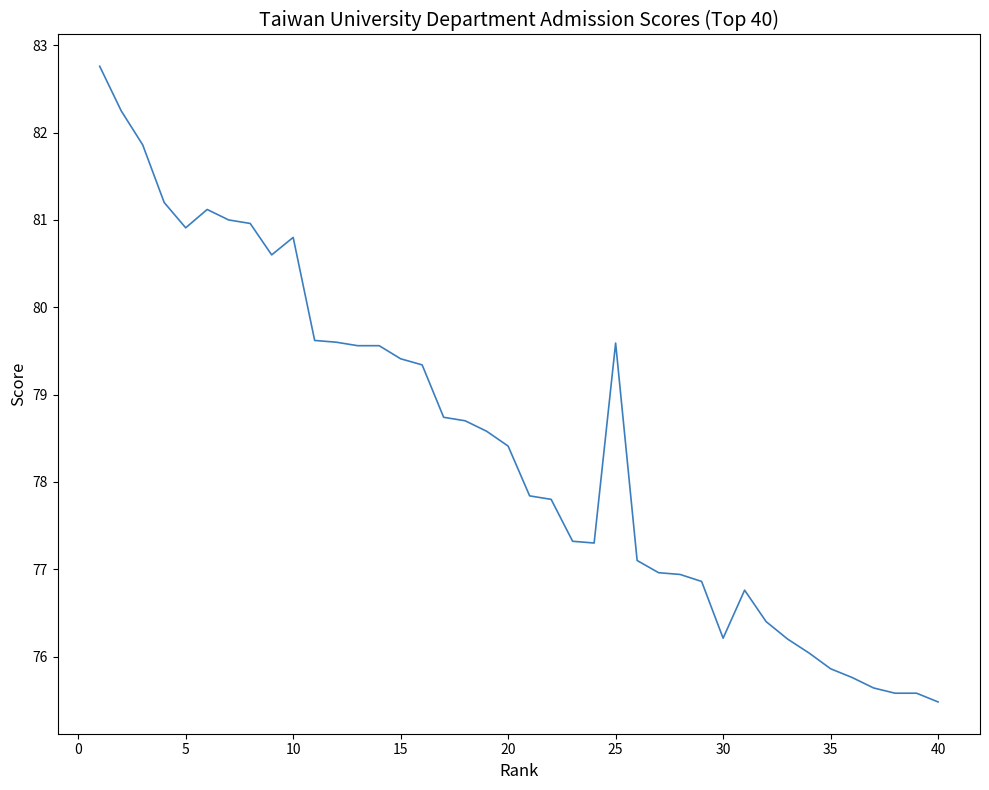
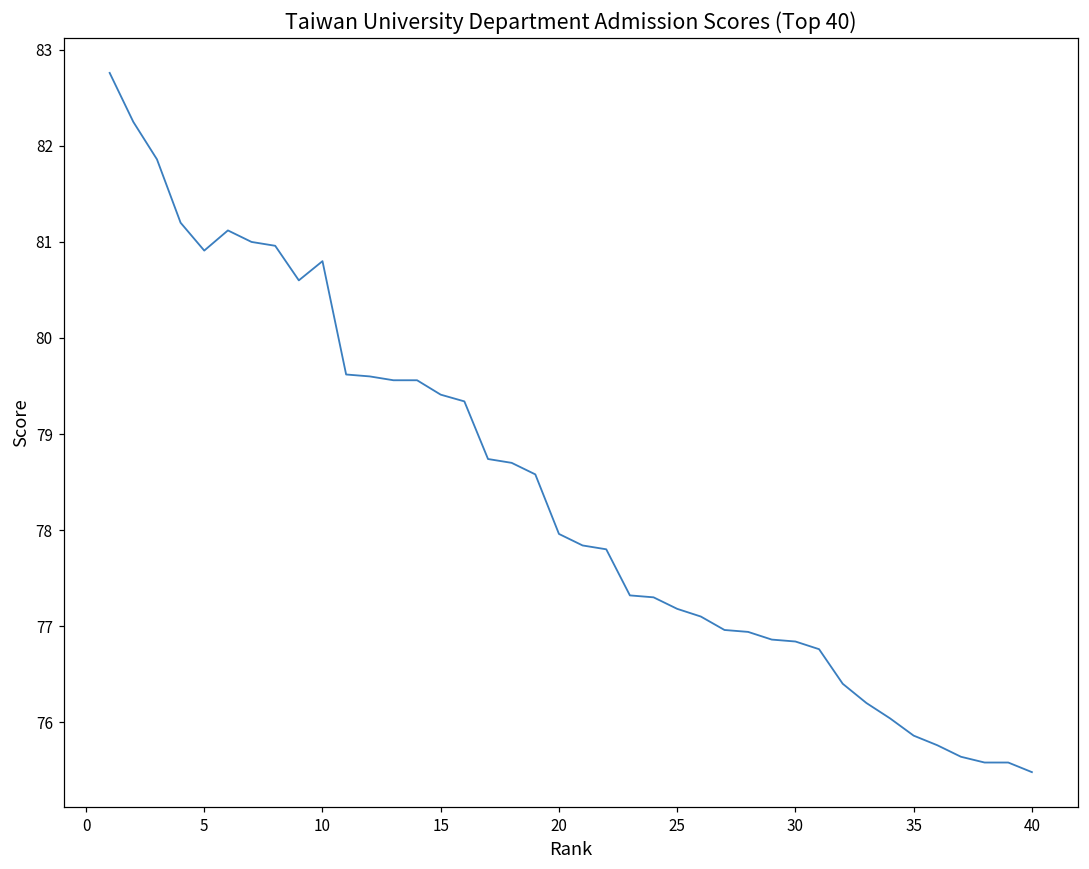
  {
    "5": 80.9,
    "10": 80.8,
    "15": 79.4,
-   "20": 78.4,
-   "25": 79.6,
-   "30": 76.2,
+   "20": 78.0,
+   "25": 77.2,
+   "30": 76.8,
    "35": 75.9,
    "40": 75.5
  }
